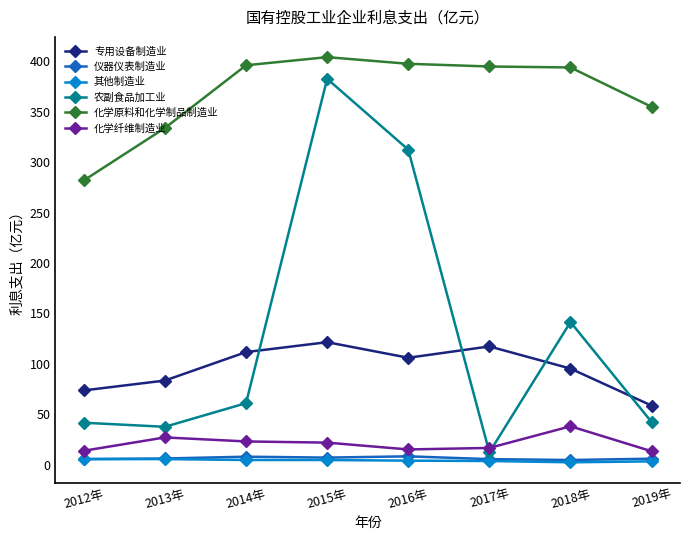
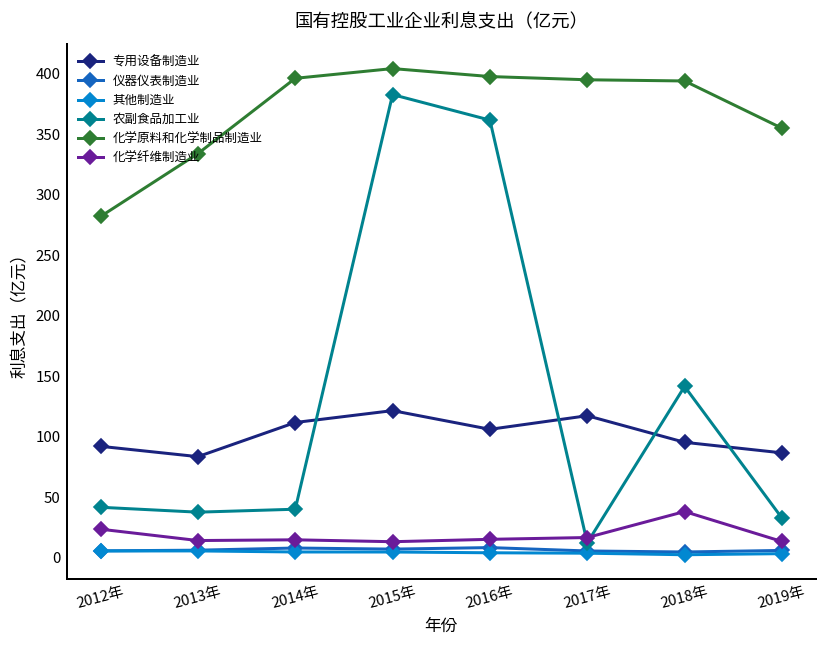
  {
    "专用设备制造业": {
-     "2012年": 74,
+     "2012年": 92,
      "2013年": 83,
      "2014年": 112,
      "2015年": 121,
      "2016年": 106,
      "2017年": 117,
      "2018年": 95,
-     "2019年": 59
+     "2019年": 87
    },
    "农副食品加工业": {
      "2012年": 42,
      "2013年": 37,
-     "2014年": 61,
+     "2014年": 40,
      "2015年": 383,
-     "2016年": 312,
+     "2016年": 362,
      "2017年": 12,
      "2018年": 141,
-     "2019年": 42
+     "2019年": 33
    },
    "化学原料和化学制品制造业": {
      "2012年": 282,
      "2013年": 334,
      "2014年": 396,
      "2015年": 404,
      "2016年": 398,
      "2017年": 395,
      "2018年": 394,
      "2019年": 355
    },
    "化学纤维制造业": {
-     "2012年": 14,
-     "2013年": 27,
-     "2014年": 23,
-     "2015年": 22,
+     "2012年": 23,
+     "2013年": 14,
+     "2014年": 15,
+     "2015年": 13,
      "2016年": 15,
      "2017年": 17,
      "2018年": 38,
      "2019年": 13
    }
  }
